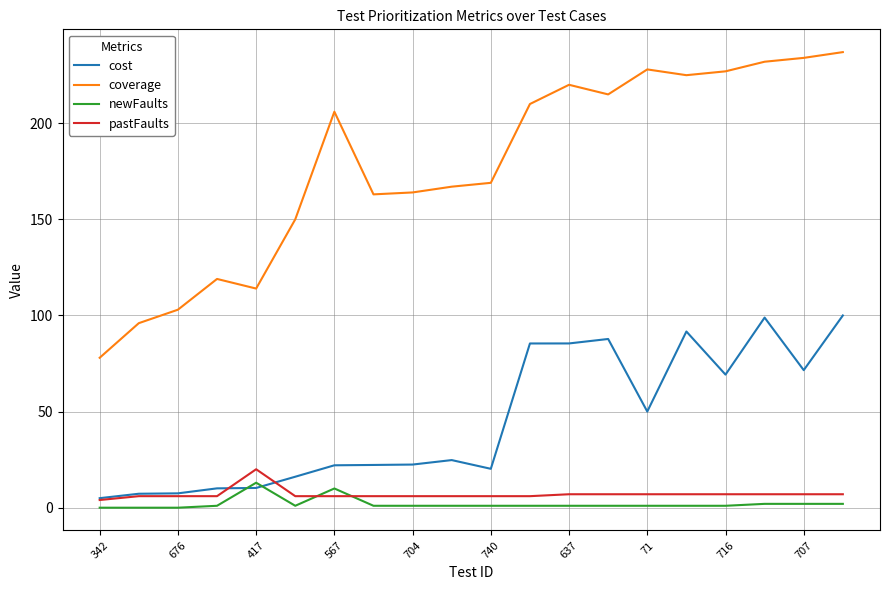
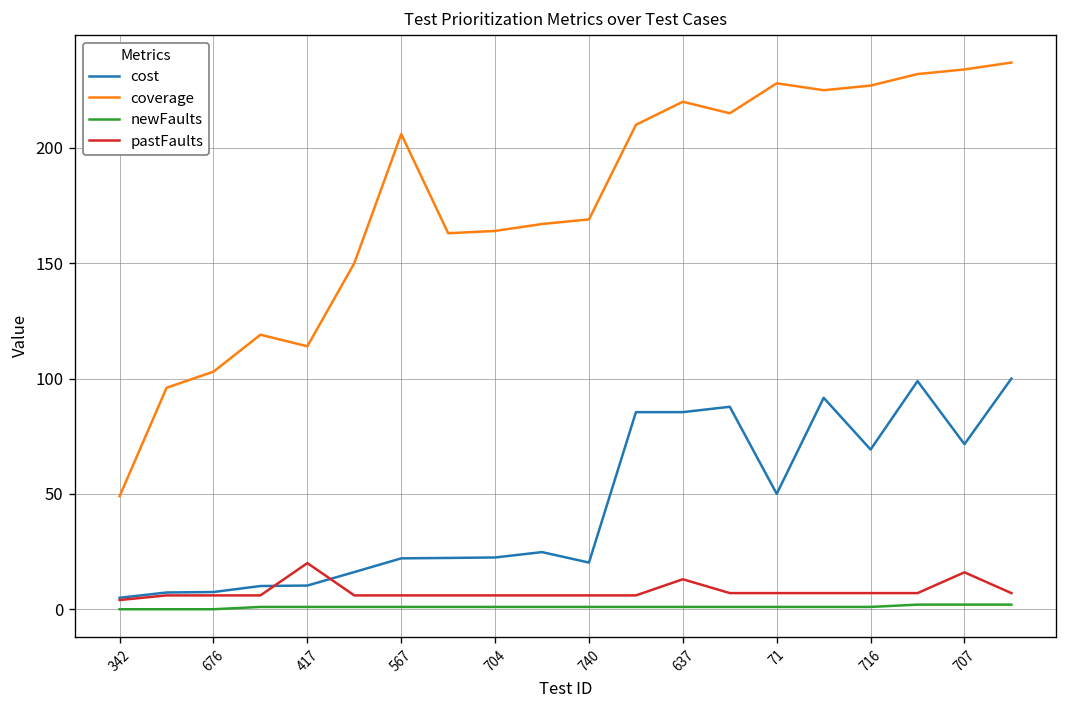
  {
    "cost": {
      "676": 7,
      "417": 10,
      "567": 22,
      "704": 22,
      "740": 20,
      "637": 85,
      "71": 50,
      "716": 69,
      "707": 72
    },
    "coverage": {
-     "342": 78,
+     "342": 49,
      "676": 103,
      "417": 114,
      "567": 206,
      "704": 164,
      "740": 169,
      "637": 220,
      "71": 228,
      "716": 227,
      "707": 234
    },
    "newFaults": {
      "342": 0,
      "676": 0,
-     "417": 13,
-     "567": 10,
+     "417": 1,
+     "567": 1,
      "704": 1,
      "740": 1,
      "637": 1,
      "71": 1,
      "716": 1,
      "707": 2
    },
    "pastFaults": {
      "676": 6,
      "417": 20,
      "567": 6,
      "704": 6,
      "740": 6,
-     "637": 7,
+     "637": 13,
      "71": 7,
      "716": 7,
-     "707": 7
+     "707": 16
    }
  }
